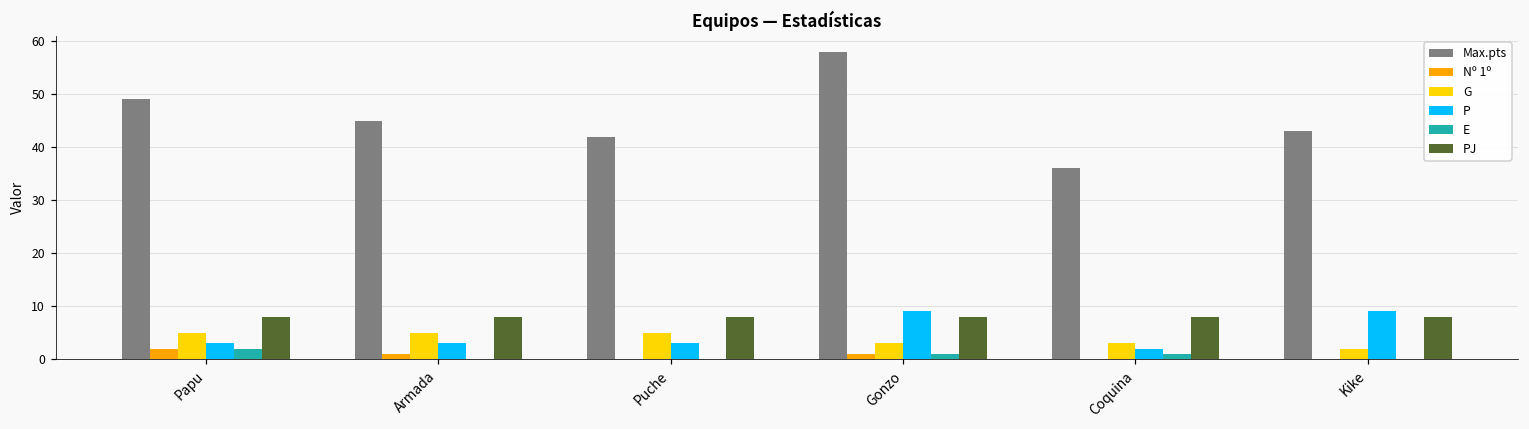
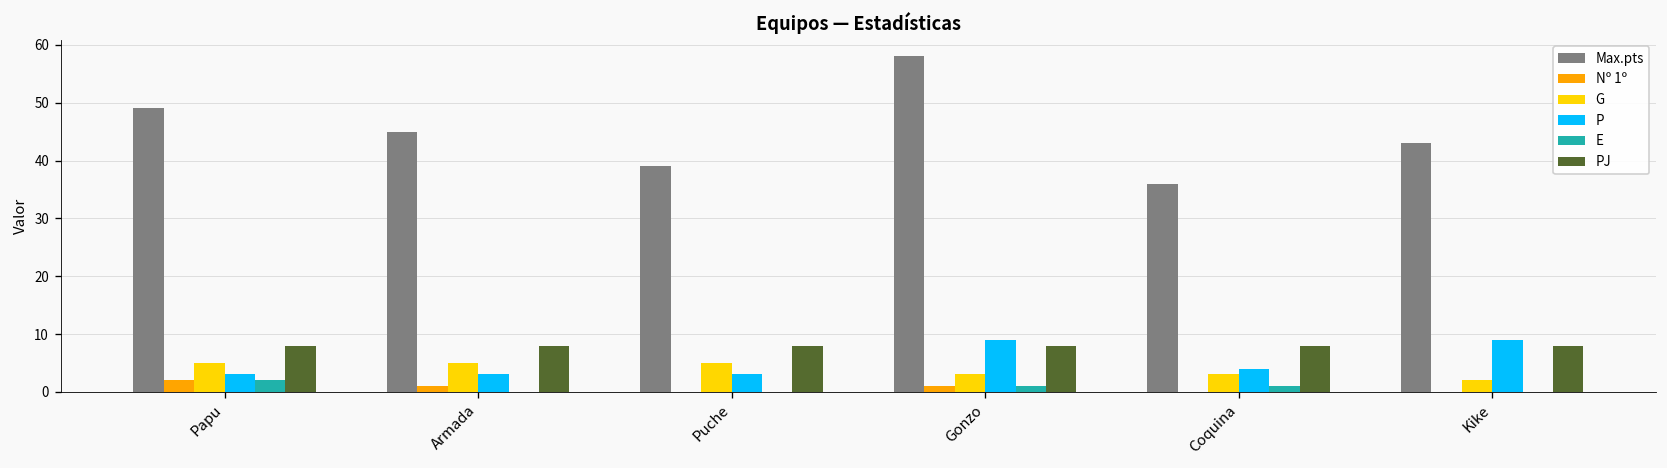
  {
    "Max.pts": {
      "Papu": 49,
      "Armada": 45,
-     "Puche": 42,
+     "Puche": 39,
      "Gonzo": 58,
      "Coquina": 36,
      "Kike": 43
    },
    "P": {
      "Papu": 3,
      "Armada": 3,
      "Puche": 3,
      "Gonzo": 9,
-     "Coquina": 2,
+     "Coquina": 4,
      "Kike": 9
    },
    "E": {
      "Papu": 2,
      "Armada": 0,
      "Puche": 0,
      "Gonzo": 1,
      "Coquina": 1,
      "Kike": 0
    },
    "PJ": {
      "Papu": 8,
      "Armada": 8,
      "Puche": 8,
      "Gonzo": 8,
      "Coquina": 8,
      "Kike": 8
    }
  }
